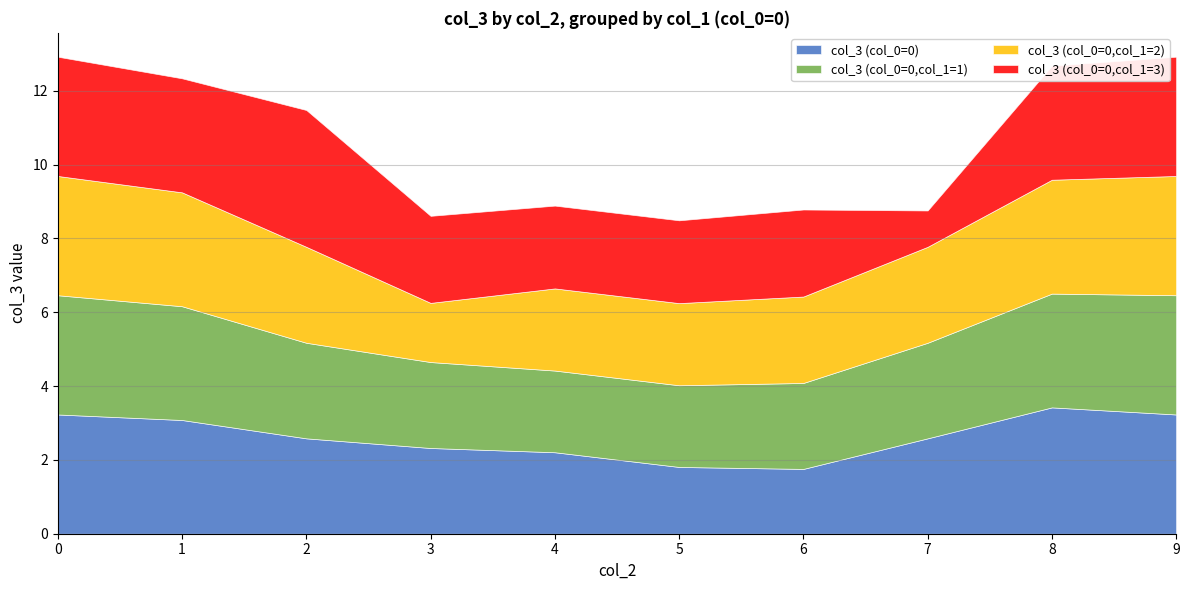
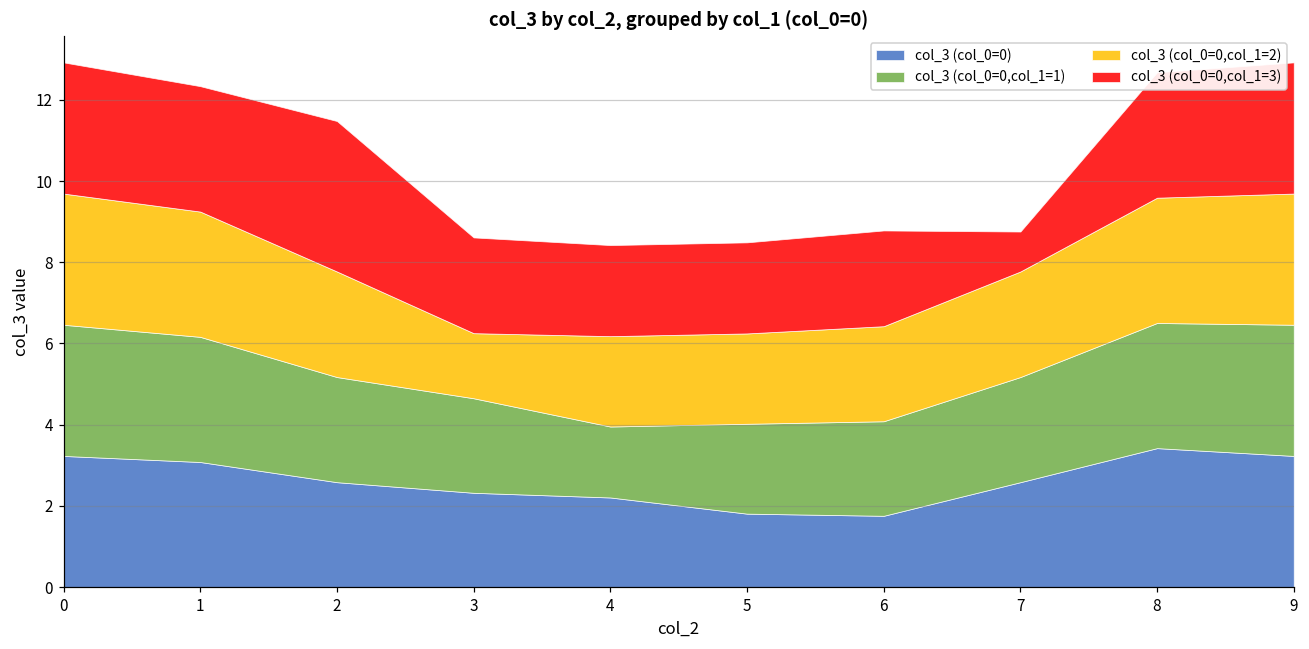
  {
    "col_3 (col_0=0)": {
      "0": 3.2,
      "1": 3.1,
      "2": 2.6,
      "3": 2.3,
      "4": 2.2,
      "5": 1.8,
      "6": 1.8,
      "7": 2.6,
      "8": 3.4,
      "9": 3.2
    },
    "col_3 (col_0=0,col_1=1)": {
      "0": 3.2,
      "1": 3.1,
      "2": 2.6,
      "3": 2.3,
-     "4": 2.2,
+     "4": 1.7,
      "5": 2.2,
      "6": 2.3,
      "7": 2.6,
      "8": 3.1,
      "9": 3.2
    },
    "col_3 (col_0=0,col_1=2)": {
      "0": 3.2,
      "1": 3.1,
      "2": 2.6,
      "3": 1.6,
      "4": 2.2,
      "5": 2.2,
      "6": 2.3,
      "7": 2.6,
      "8": 3.1,
      "9": 3.2
    },
    "col_3 (col_0=0,col_1=3)": {
      "0": 3.2,
      "1": 3.1,
      "2": 3.7,
      "3": 2.4,
      "4": 2.2,
      "5": 2.2,
      "6": 2.4,
      "7": 1.0,
      "9": 3.2
    }
  }
